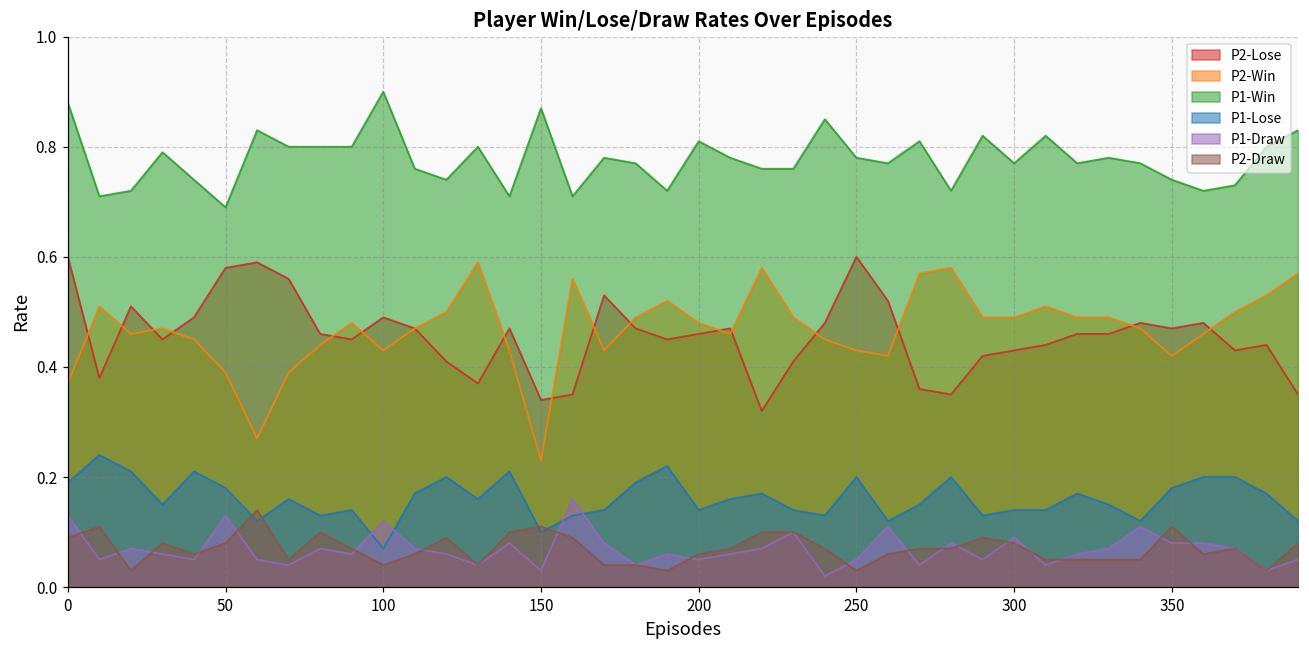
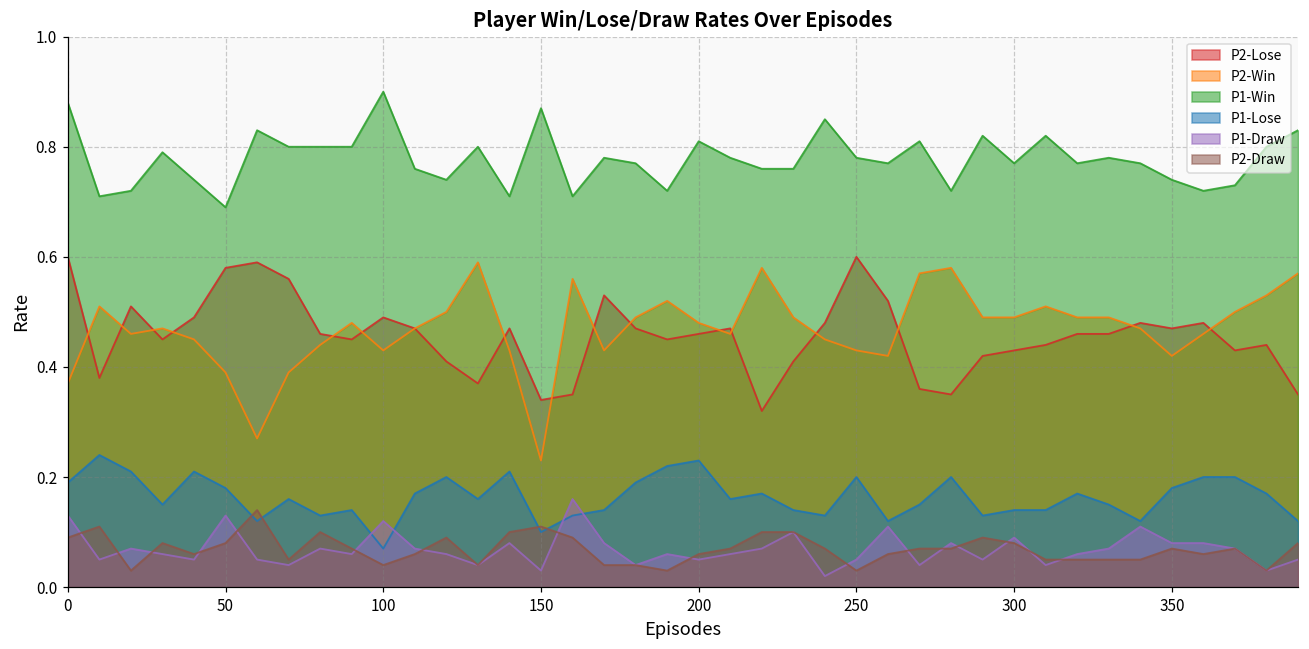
  {
    "P2-Lose": {
      "0": 0.60,
      "50": 0.58,
      "100": 0.49,
      "150": 0.34,
      "200": 0.46,
      "250": 0.60,
      "300": 0.43,
      "350": 0.47
    },
    "P2-Win": {
      "0": 0.37,
      "50": 0.39,
      "100": 0.43,
      "150": 0.23,
      "200": 0.48,
      "250": 0.43,
      "300": 0.49,
      "350": 0.42
    },
    "P1-Win": {
      "0": 0.88,
      "50": 0.69,
      "100": 0.90,
      "150": 0.87,
      "200": 0.81,
      "250": 0.78,
      "300": 0.77,
      "350": 0.74
    },
    "P1-Lose": {
      "0": 0.19,
      "50": 0.18,
      "100": 0.07,
      "150": 0.10,
-     "200": 0.14,
+     "200": 0.23,
      "250": 0.20,
      "300": 0.14,
      "350": 0.18
    },
    "P1-Draw": {
      "0": 0.13,
      "50": 0.13,
      "100": 0.12,
      "150": 0.03,
      "200": 0.05,
      "250": 0.05,
      "300": 0.09,
      "350": 0.08
    },
    "P2-Draw": {
      "0": 0.09,
      "50": 0.08,
      "100": 0.04,
      "150": 0.11,
      "200": 0.06,
      "250": 0.03,
      "300": 0.08,
-     "350": 0.11
+     "350": 0.07
    }
  }
